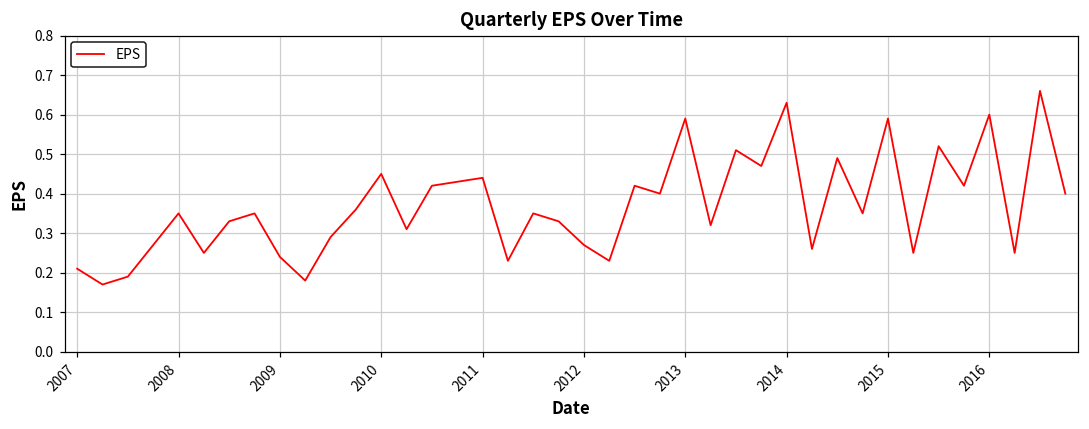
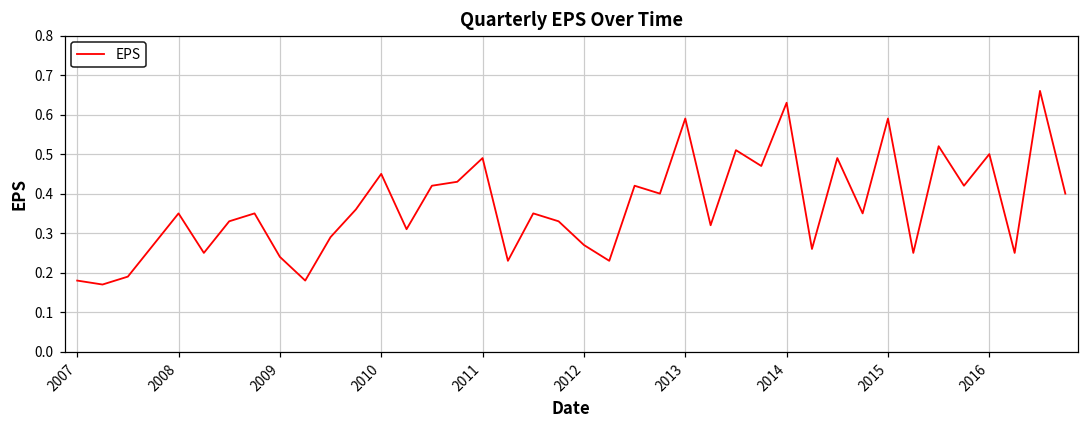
  {
-   "2007": 0.21,
+   "2007": 0.18,
    "2008": 0.35,
    "2009": 0.24,
    "2010": 0.45,
-   "2011": 0.44,
+   "2011": 0.49,
    "2012": 0.27,
    "2013": 0.59,
    "2014": 0.63,
    "2015": 0.59,
-   "2016": 0.6
+   "2016": 0.5
  }
